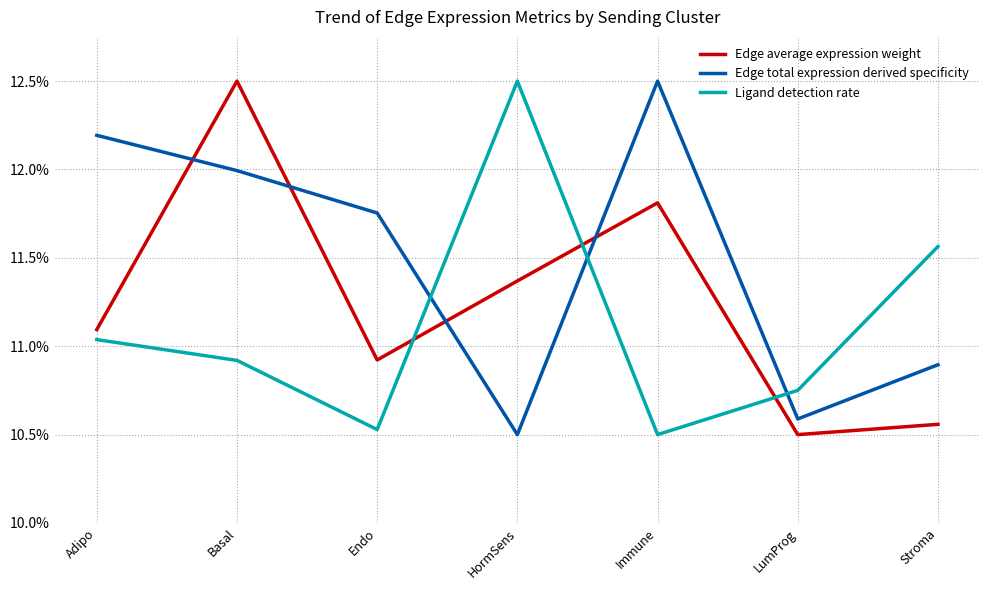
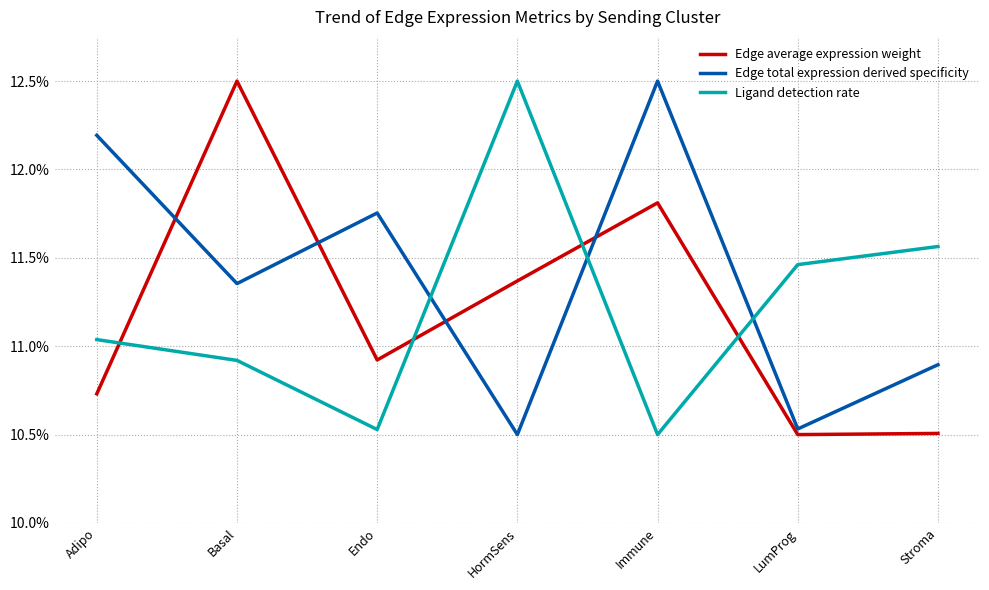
  {
    "Edge average expression weight": {
-     "Adipo": "11.09%",
+     "Adipo": "10.73%",
      "Basal": "12.50%",
      "Endo": "10.92%",
      "HormSens": "11.37%",
      "Immune": "11.81%",
      "LumProg": "10.50%",
-     "Stroma": "10.56%"
+     "Stroma": "10.51%"
    },
    "Edge total expression derived specificity": {
      "Adipo": "12.19%",
-     "Basal": "11.99%",
+     "Basal": "11.35%",
      "Endo": "11.75%",
      "HormSens": "10.50%",
      "Immune": "12.50%",
-     "LumProg": "10.59%",
+     "LumProg": "10.53%",
      "Stroma": "10.90%"
    },
    "Ligand detection rate": {
      "Adipo": "11.04%",
      "Basal": "10.92%",
      "Endo": "10.53%",
      "HormSens": "12.50%",
      "Immune": "10.50%",
-     "LumProg": "10.75%",
+     "LumProg": "11.46%",
      "Stroma": "11.56%"
    }
  }
